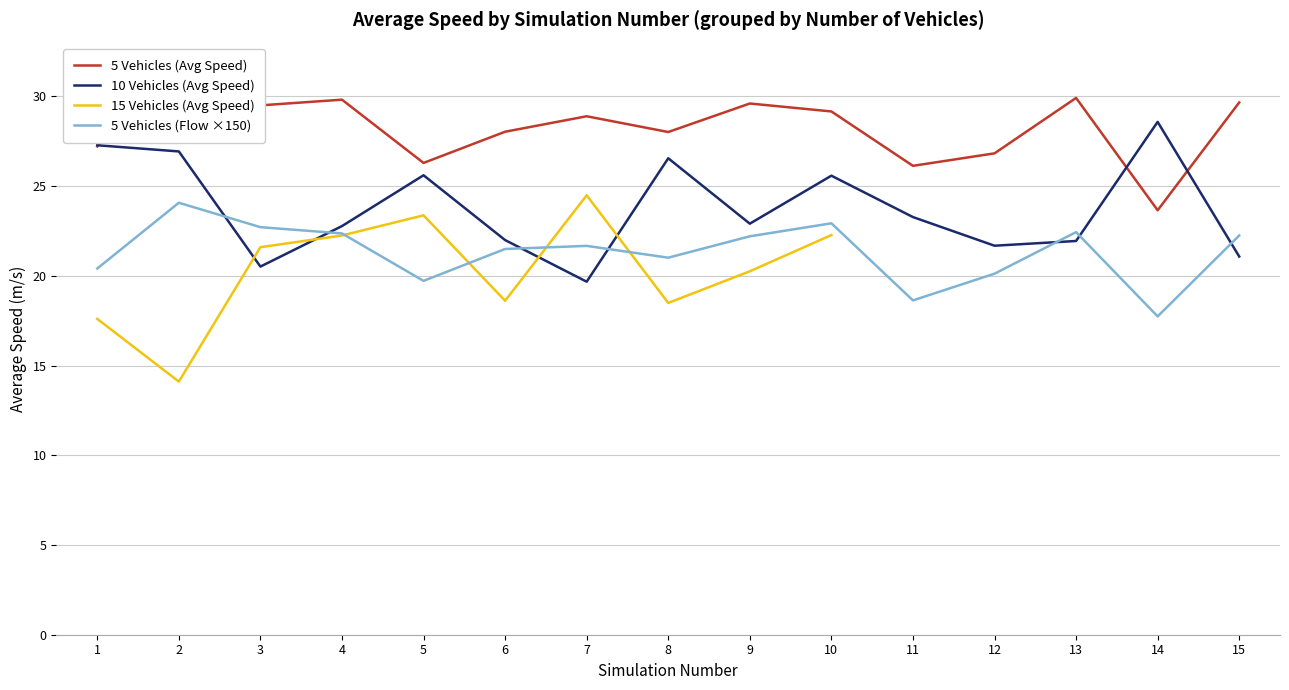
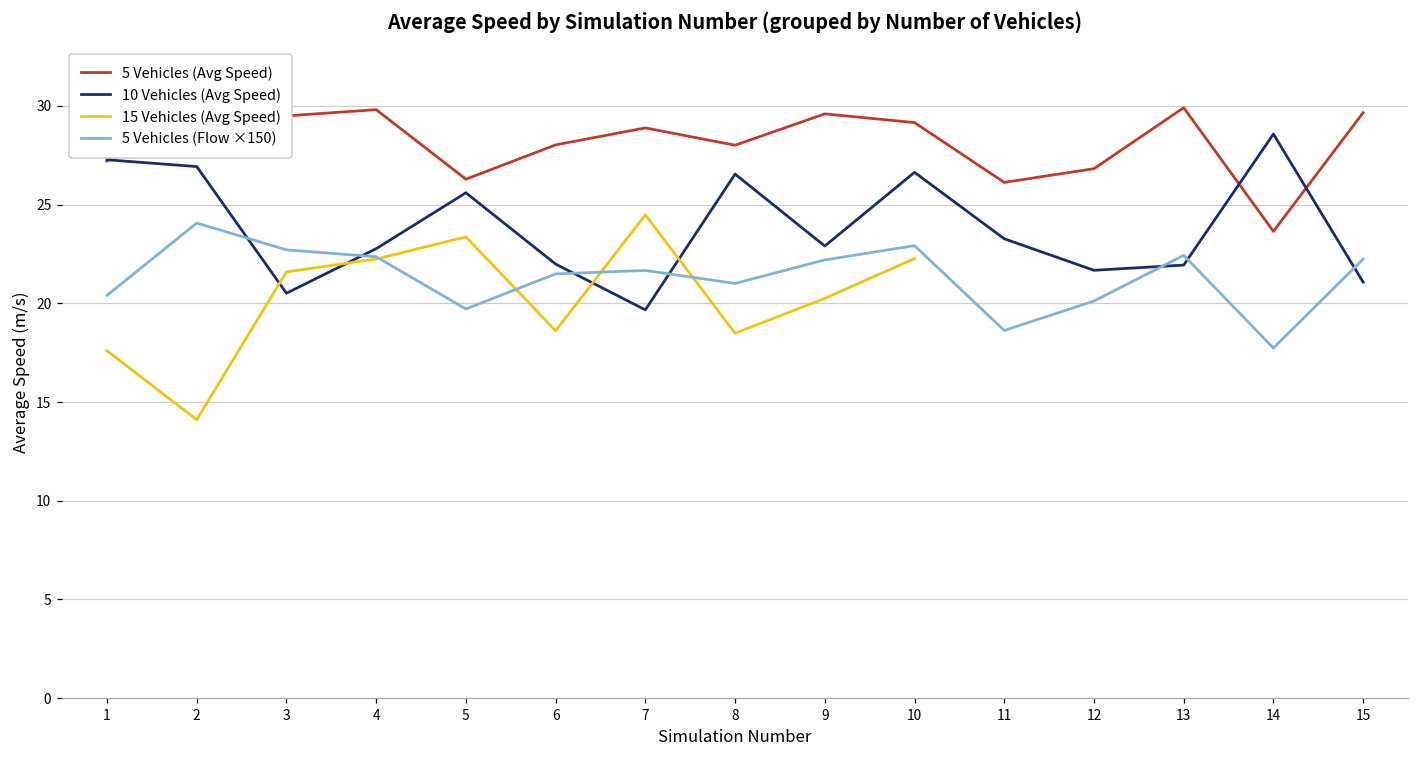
  {
    "5 Vehicles (Avg Speed)": {
      "4": 29.8,
      "5": 26.3,
      "6": 28.0,
      "7": 28.9,
      "8": 28.0,
      "9": 29.6,
      "10": 29.2,
      "11": 26.1,
      "12": 26.8,
      "13": 29.9,
      "14": 23.7,
      "15": 29.7
    },
    "10 Vehicles (Avg Speed)": {
      "2": 26.9,
      "3": 20.5,
      "4": 22.8,
      "5": 25.6,
      "6": 22.0,
      "7": 19.7,
      "8": 26.5,
      "9": 22.9,
-     "10": 25.6,
+     "10": 26.6,
      "11": 23.3,
      "12": 21.7,
      "13": 21.9,
      "14": 28.6,
      "15": 21.1
    },
    "15 Vehicles (Avg Speed)": {
      "1": 17.6,
      "2": 14.1,
      "3": 21.6,
      "5": 23.4,
      "6": 18.6,
      "7": 24.5,
      "8": 18.5,
      "9": 20.3,
      "10": 22.3
    },
    "5 Vehicles (Flow ×150)": {
      "1": 20.4,
      "2": 24.1,
      "3": 22.7,
      "5": 19.7,
      "6": 21.5,
      "7": 21.7,
      "8": 21.0,
      "9": 22.2,
      "10": 22.9,
      "11": 18.6,
      "12": 20.1,
      "13": 22.4,
      "14": 17.7,
      "15": 22.2
    }
  }
